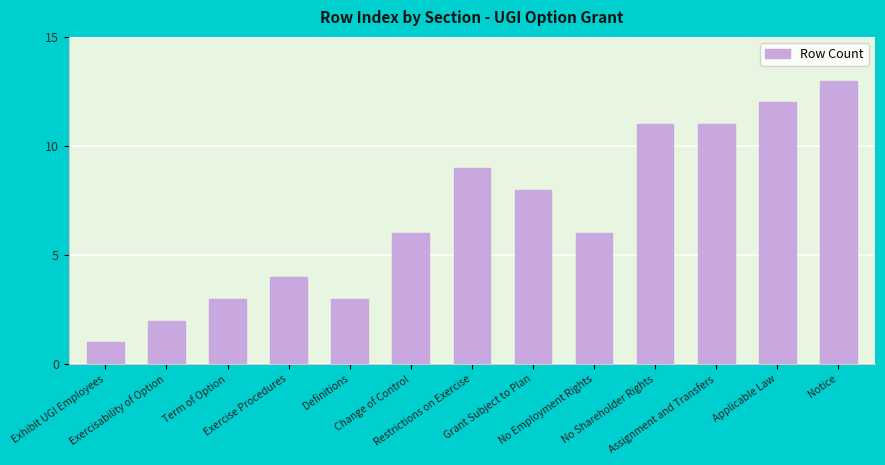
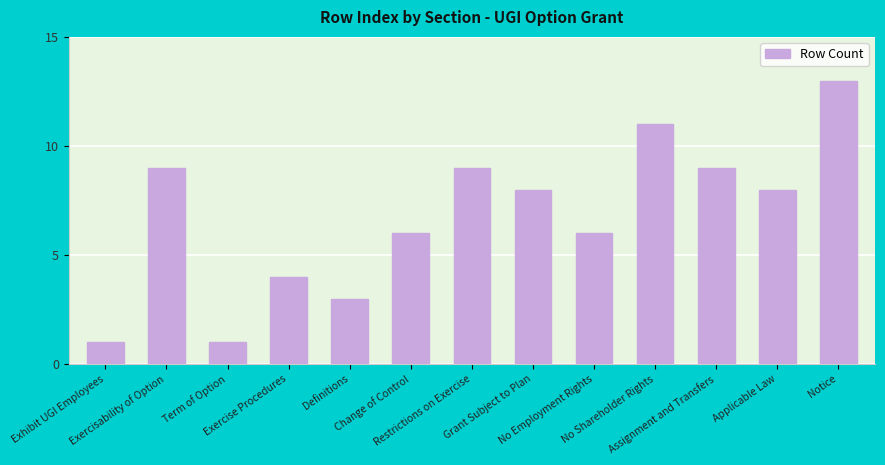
  {
    "Exhibit UGI Employees": 1,
-   "Exercisability of Option": 2,
-   "Term of Option": 3,
+   "Exercisability of Option": 9,
+   "Term of Option": 1,
    "Exercise Procedures": 4,
    "Definitions": 3,
    "Change of Control": 6,
    "Restrictions on Exercise": 9,
    "Grant Subject to Plan": 8,
    "No Employment Rights": 6,
    "No Shareholder Rights": 11,
-   "Assignment and Transfers": 11,
-   "Applicable Law": 12,
+   "Assignment and Transfers": 9,
+   "Applicable Law": 8,
    "Notice": 13
  }
